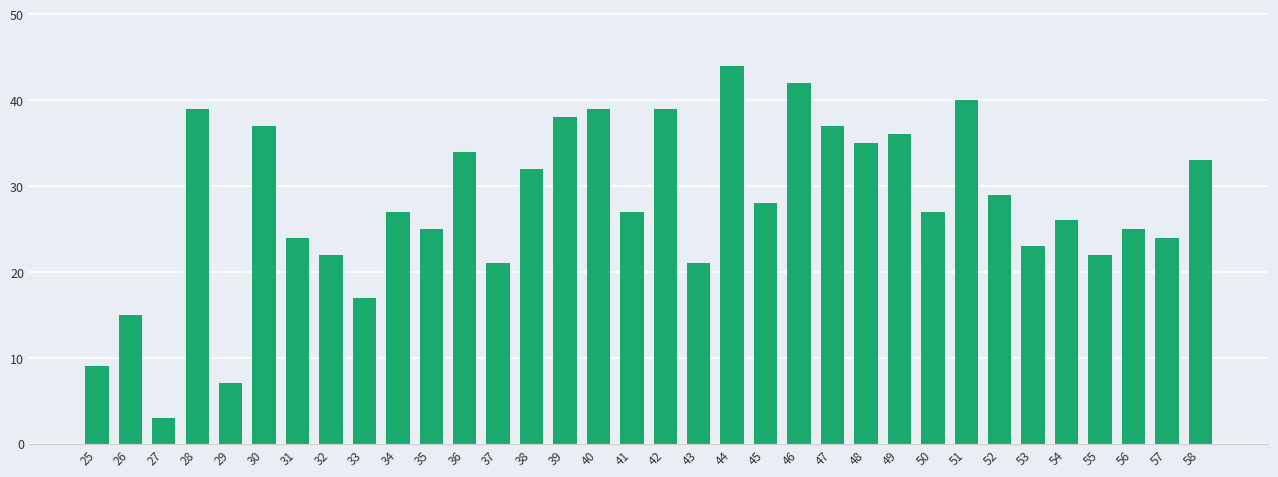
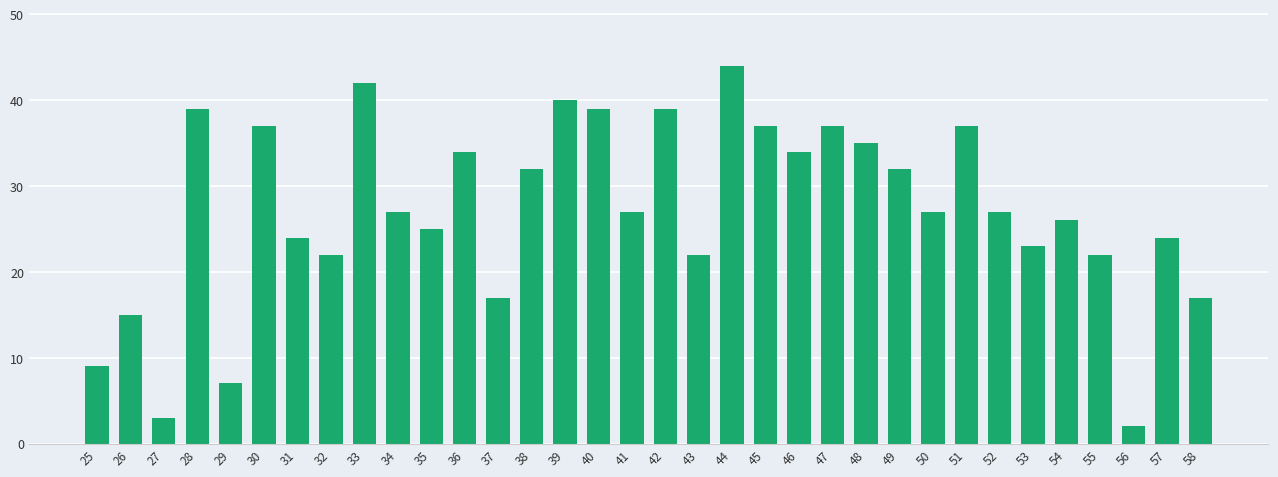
  {
    "25": 9,
    "26": 15,
    "27": 3,
    "28": 39,
    "29": 7,
    "30": 37,
    "31": 24,
    "32": 22,
-   "33": 17,
+   "33": 42,
    "34": 27,
    "35": 25,
    "36": 34,
-   "37": 21,
+   "37": 17,
    "38": 32,
-   "39": 38,
+   "39": 40,
    "40": 39,
    "41": 27,
    "42": 39,
-   "43": 21,
+   "43": 22,
    "44": 44,
-   "45": 28,
-   "46": 42,
+   "45": 37,
+   "46": 34,
    "47": 37,
    "48": 35,
-   "49": 36,
+   "49": 32,
    "50": 27,
-   "51": 40,
-   "52": 29,
+   "51": 37,
+   "52": 27,
    "53": 23,
    "54": 26,
    "55": 22,
-   "56": 25,
+   "56": 2,
    "57": 24,
-   "58": 33
+   "58": 17
  }
